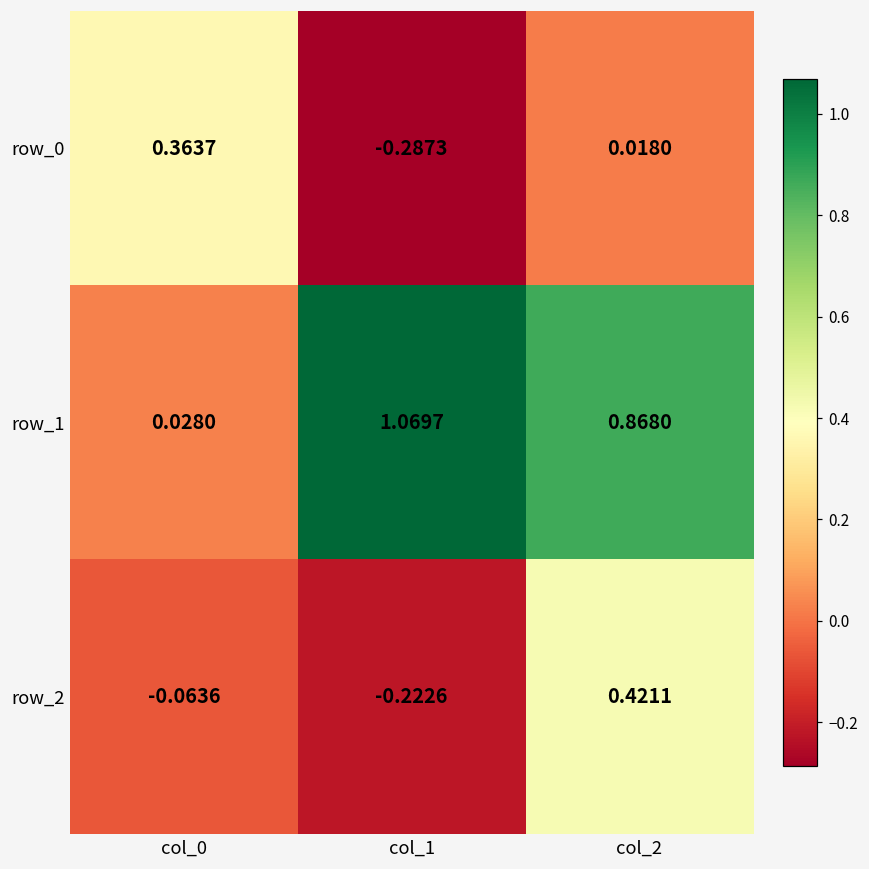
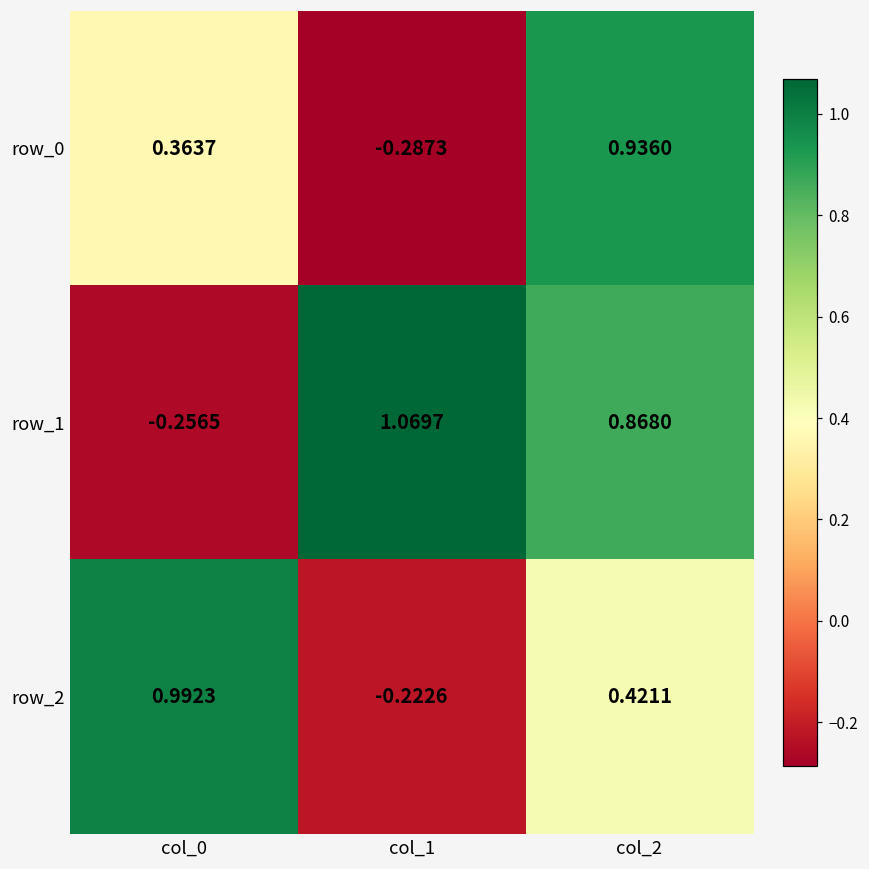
  {
    "row_0": {
      "col_0": 0.3637,
      "col_1": -0.2873,
-     "col_2": 0.0180
+     "col_2": 0.9360
    },
    "row_1": {
-     "col_0": 0.0280,
+     "col_0": -0.2565,
      "col_1": 1.0697,
      "col_2": 0.8680
    },
    "row_2": {
-     "col_0": -0.0636,
+     "col_0": 0.9923,
      "col_1": -0.2226,
      "col_2": 0.4211
    }
  }
